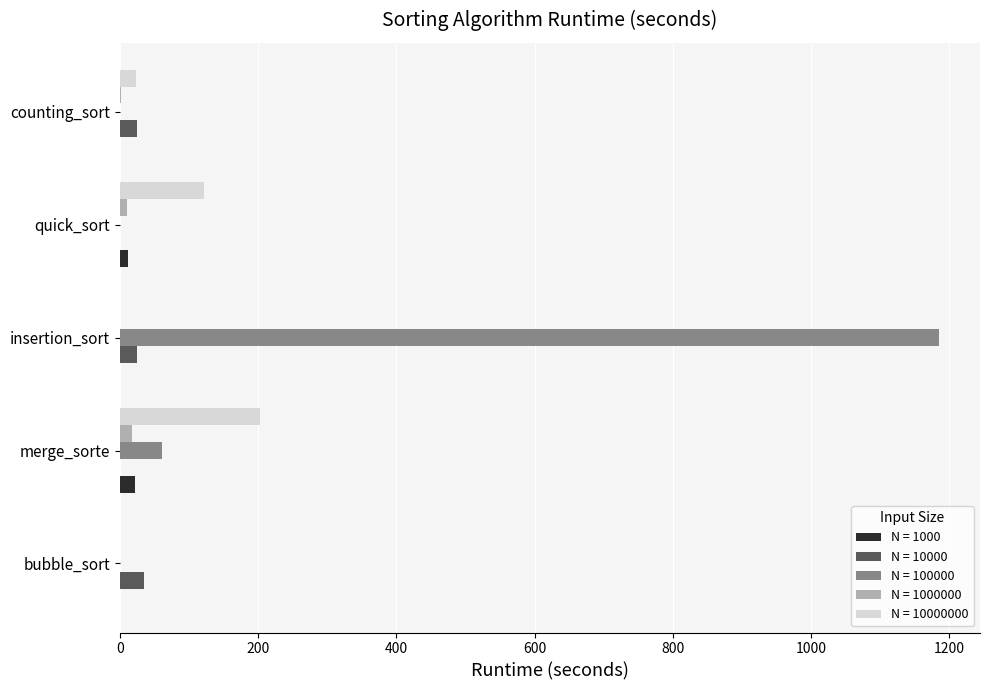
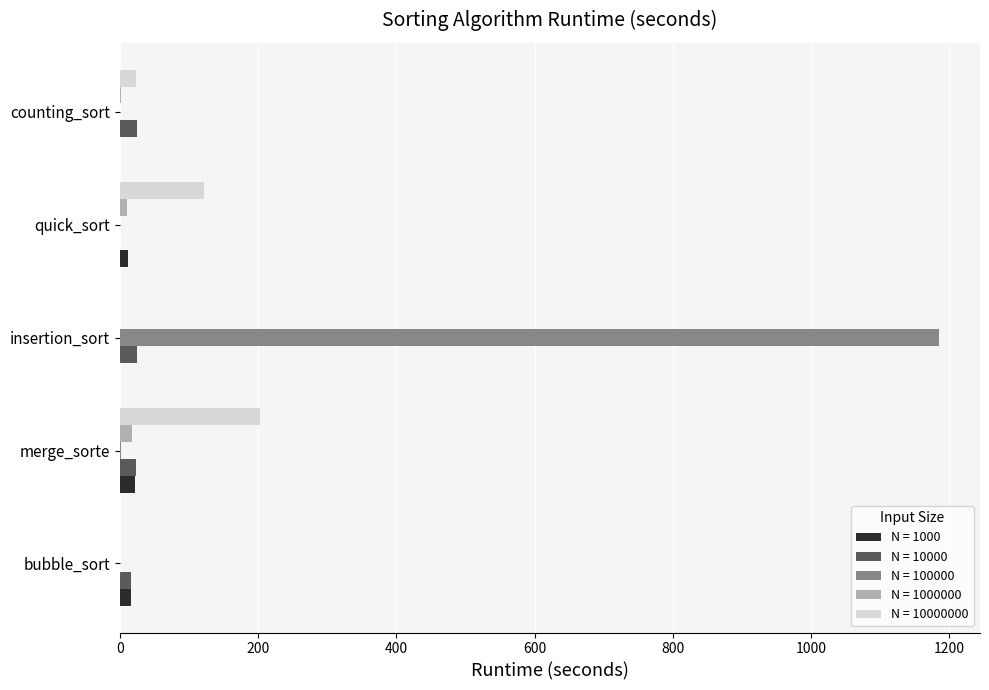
  {
    "N = 1000": {
      "quick_sort": 10,
      "merge_sorte": 20,
-     "bubble_sort": 0
+     "bubble_sort": 20
    },
    "N = 10000": {
      "counting_sort": 20,
      "insertion_sort": 20,
-     "merge_sorte": 0,
-     "bubble_sort": 30
+     "merge_sorte": 20,
+     "bubble_sort": 20
    },
    "N = 100000": {
      "insertion_sort": 1180,
-     "merge_sorte": 60,
+     "merge_sorte": 0,
      "bubble_sort": 0
    },
    "N = 1000000": {
      "quick_sort": 10,
      "insertion_sort": 0,
      "merge_sorte": 20,
      "bubble_sort": 0
    },
    "N = 10000000": {
      "counting_sort": 20,
      "quick_sort": 120,
      "insertion_sort": 0,
      "merge_sorte": 200,
      "bubble_sort": 0
    }
  }
